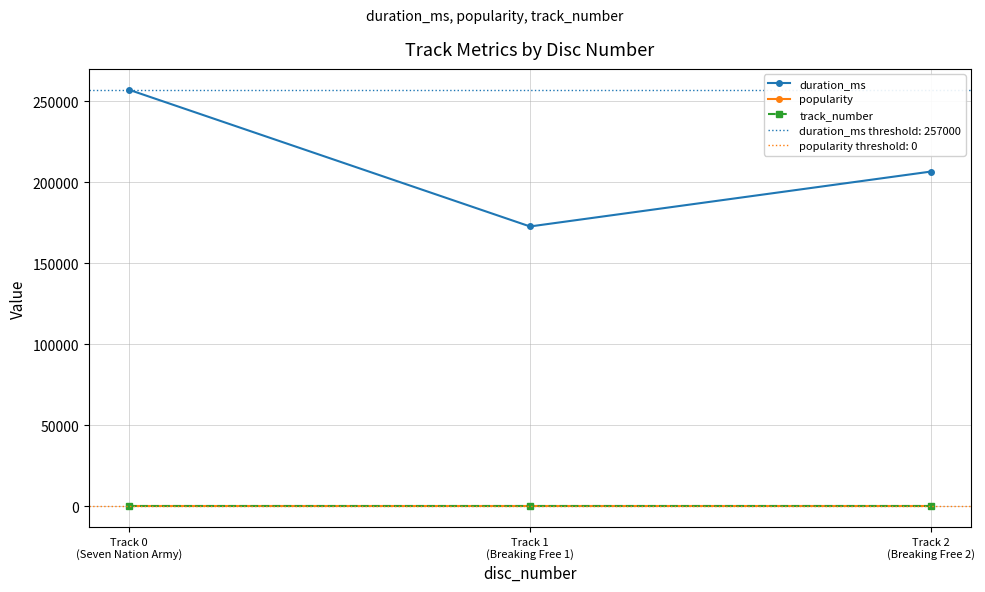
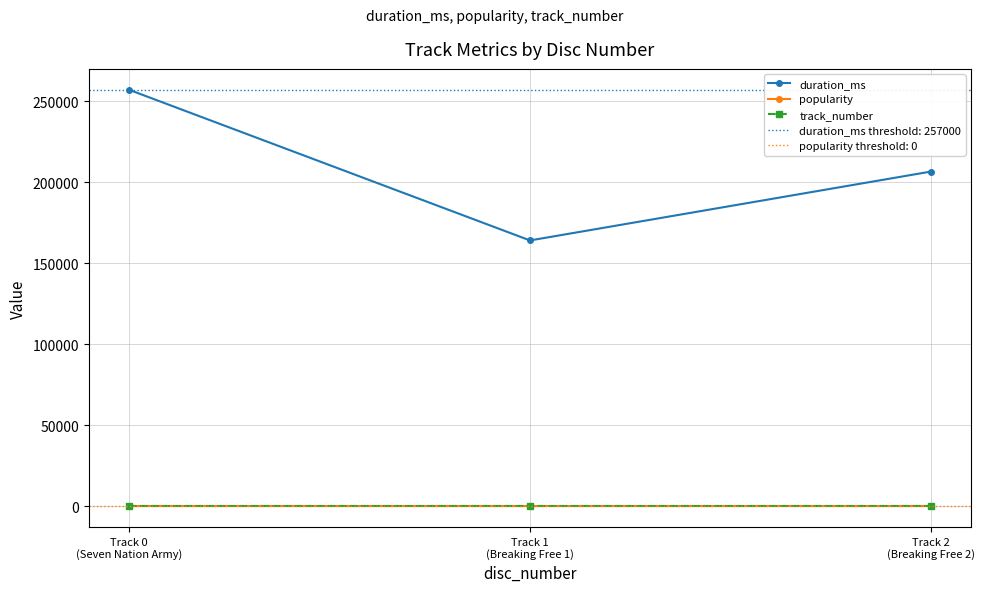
  {
    "duration_ms": {
      "Track 0 (Seven Nation Army)": 257000,
-     "Track 1 (Breaking Free 1)": 173000,
+     "Track 1 (Breaking Free 1)": 164000,
      "Track 2 (Breaking Free 2)": 207000
    },
    "track_number": {
      "Track 0 (Seven Nation Army)": 0,
      "Track 1 (Breaking Free 1)": 0,
      "Track 2 (Breaking Free 2)": 0
    }
  }
